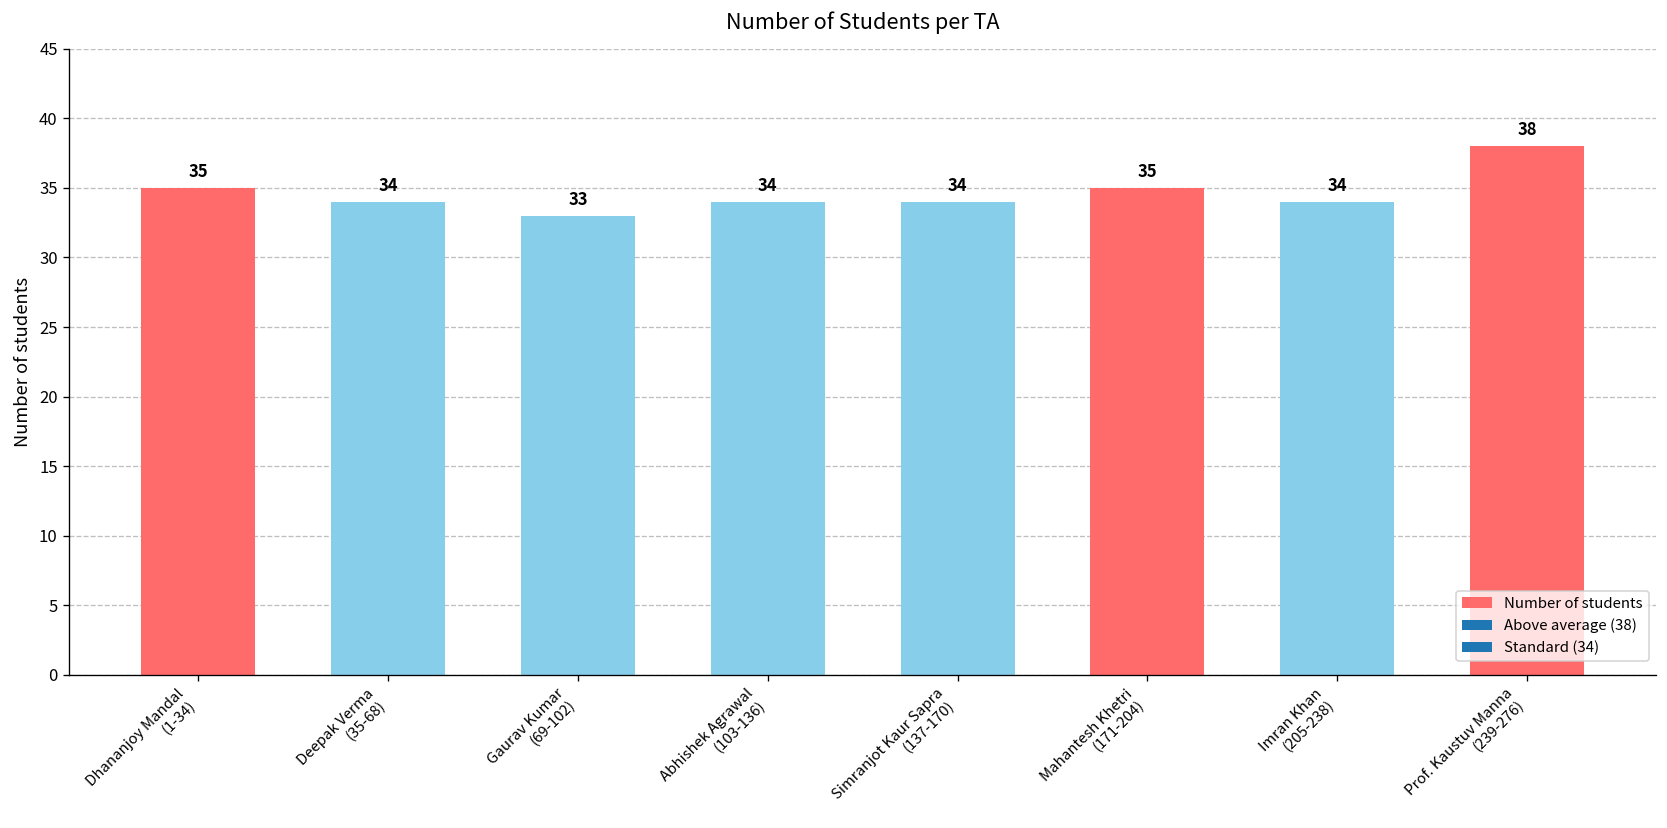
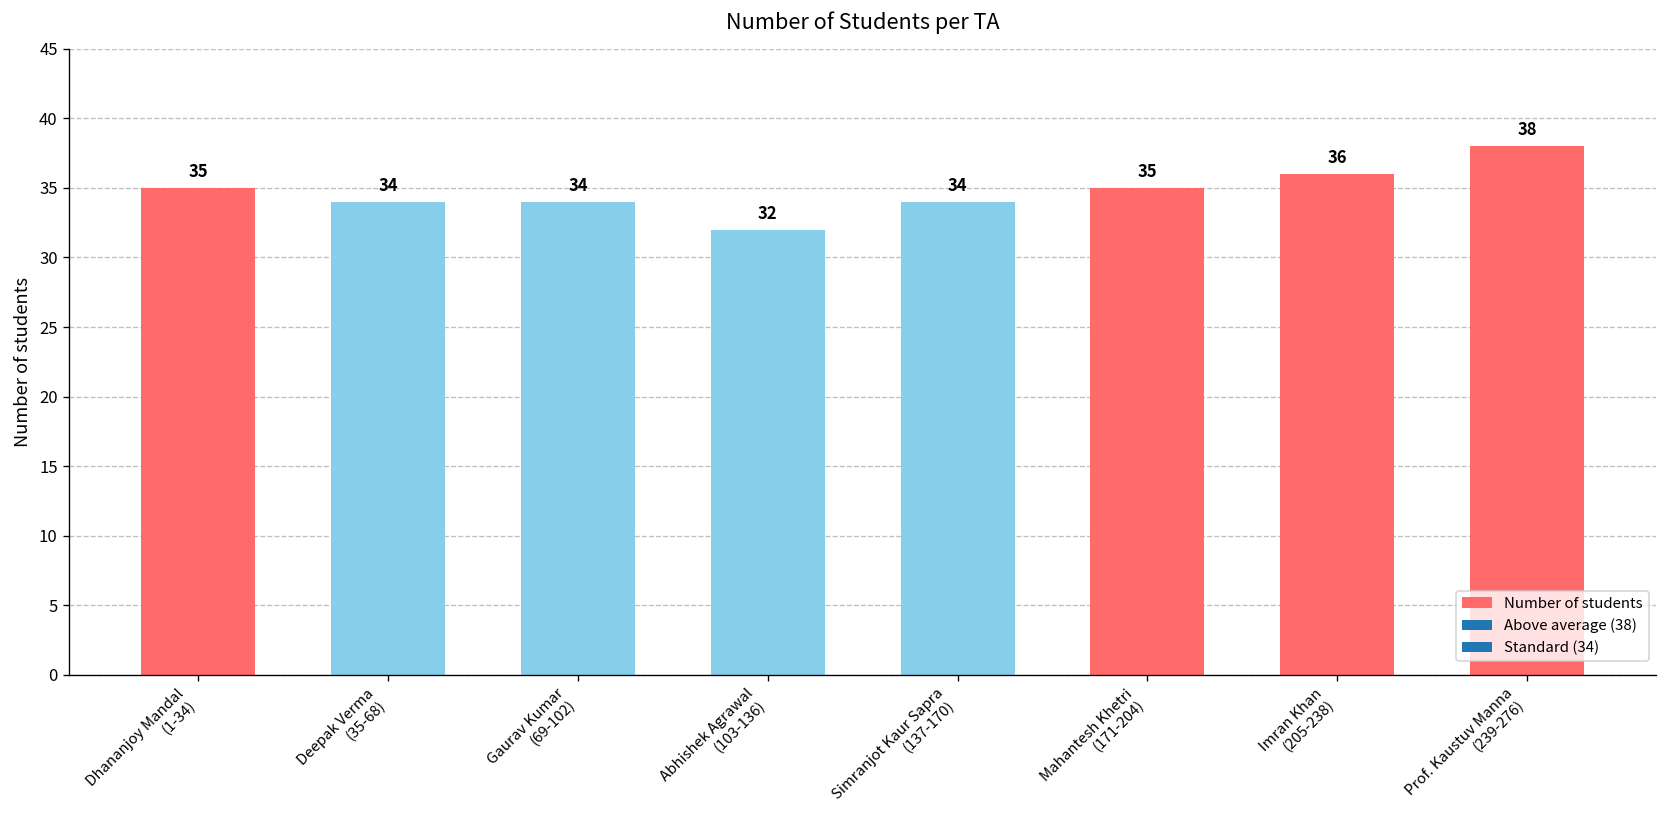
  {
    "Dhananjoy Mandal (1-34)": 35,
    "Deepak Verma (35-68)": 34,
-   "Gaurav Kumar (69-102)": 33,
-   "Abhishek Agrawal (103-136)": 34,
+   "Gaurav Kumar (69-102)": 34,
+   "Abhishek Agrawal (103-136)": 32,
    "Simranjot Kaur Sapra (137-170)": 34,
    "Mahantesh Khetri (171-204)": 35,
-   "Imran Khan (205-238)": 34,
+   "Imran Khan (205-238)": 36,
    "Prof. Kaustuv Manna (239-276)": 38
  }
